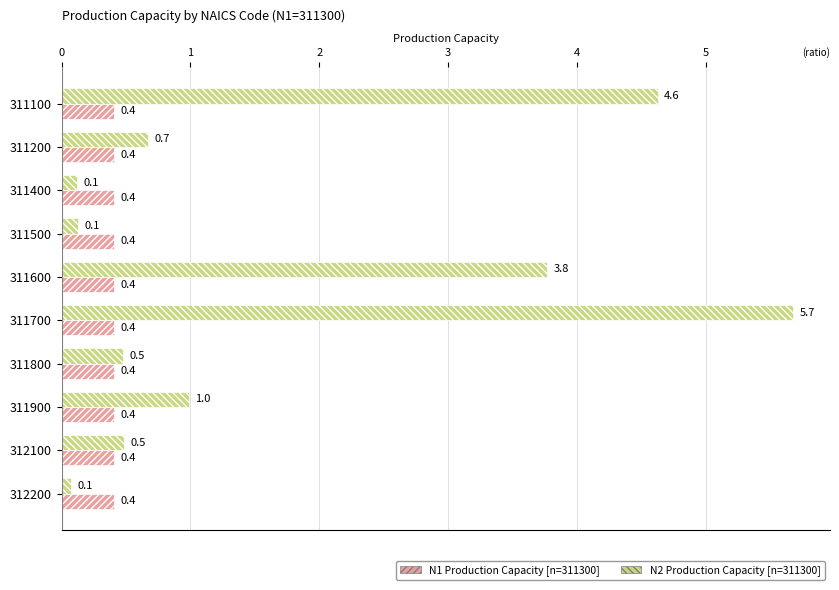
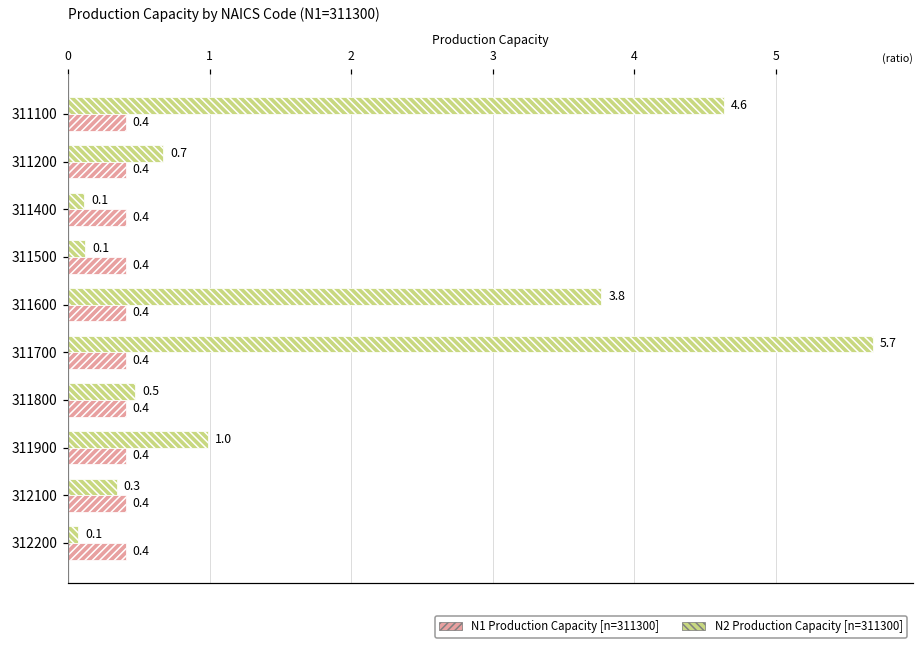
  {
    "N1 Production Capacity [n=311300]": {
      "311100": 0.4,
      "311200": 0.4,
      "311400": 0.4,
      "311500": 0.4,
      "311600": 0.4,
      "311700": 0.4,
      "311800": 0.4,
      "311900": 0.4,
      "312100": 0.4,
      "312200": 0.4
    },
    "N2 Production Capacity [n=311300]": {
      "311100": 4.6,
      "311200": 0.7,
      "311400": 0.1,
      "311500": 0.1,
      "311600": 3.8,
      "311700": 5.7,
      "311800": 0.5,
      "311900": 1.0,
-     "312100": 0.5,
+     "312100": 0.3,
      "312200": 0.1
    }
  }
